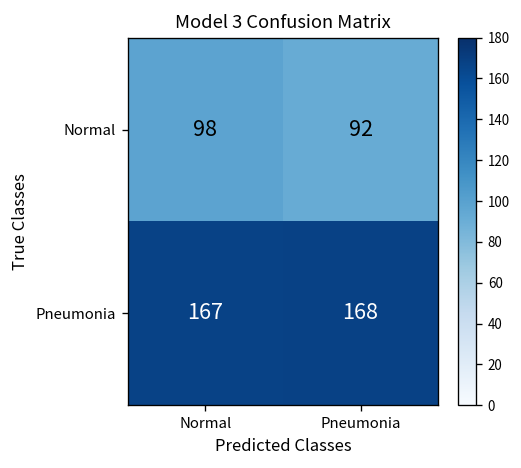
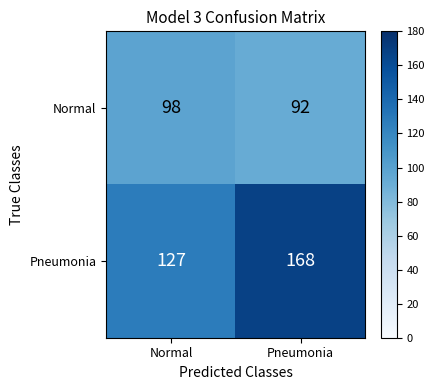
  {
    "Normal": {
      "Normal": 98,
      "Pneumonia": 92
    },
    "Pneumonia": {
-     "Normal": 167,
+     "Normal": 127,
      "Pneumonia": 168
    }
  }
